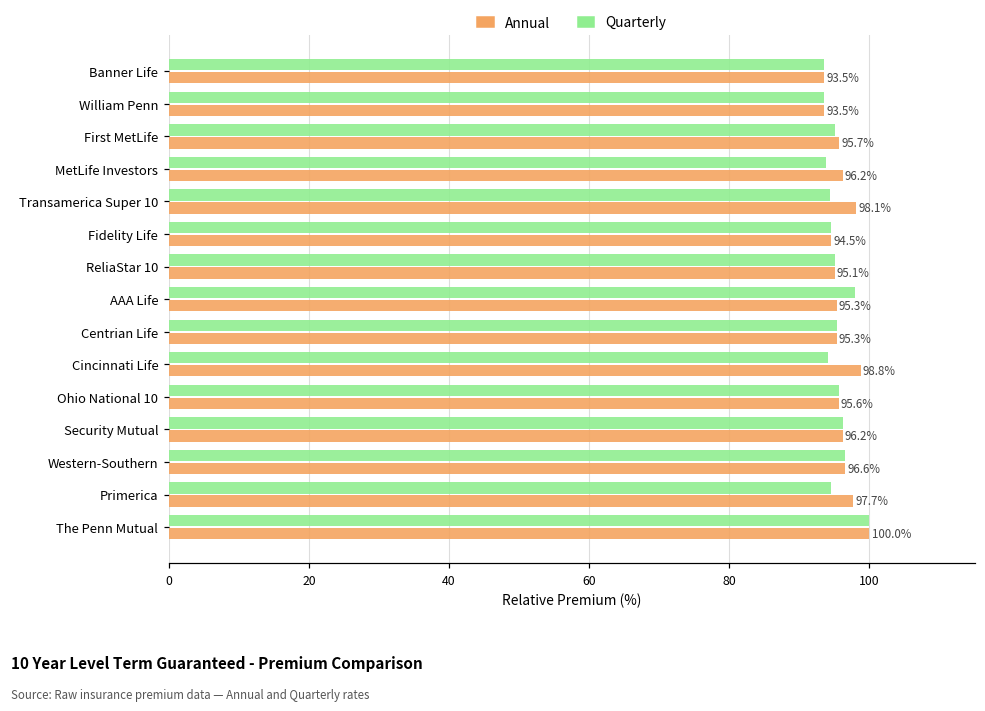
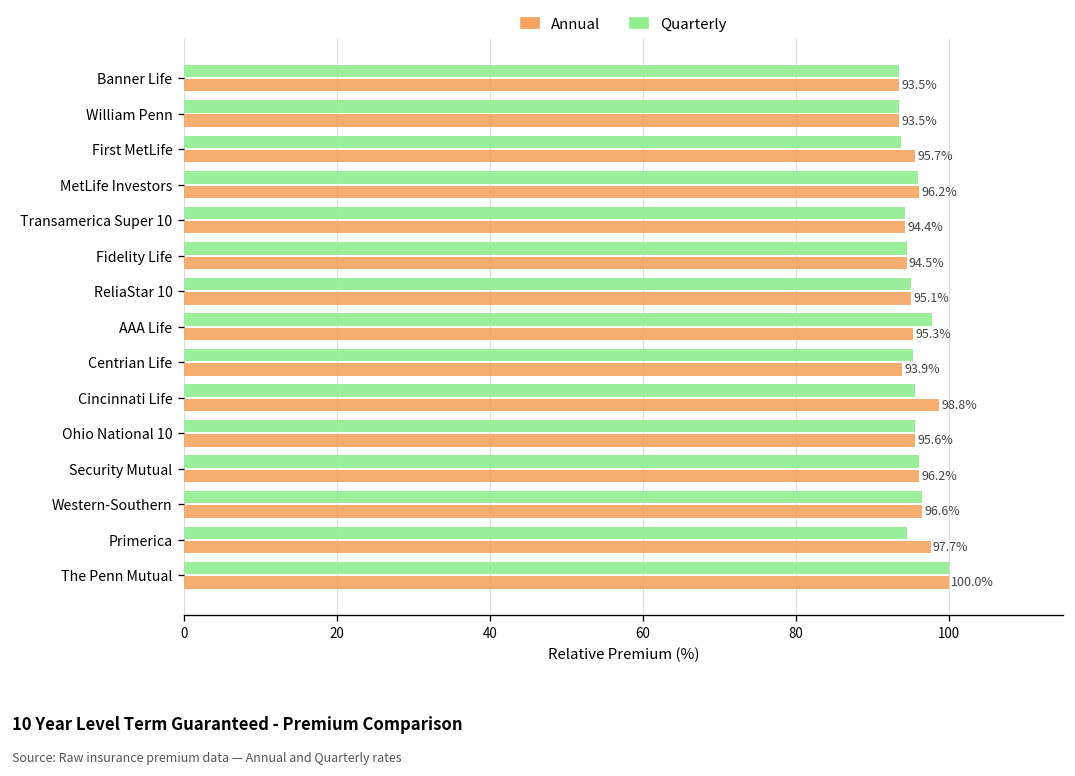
  {
    "Annual": {
      "Banner Life": "93.5%",
      "William Penn": "93.5%",
      "First MetLife": "95.7%",
      "MetLife Investors": "96.2%",
-     "Transamerica Super 10": "98.1%",
+     "Transamerica Super 10": "94.4%",
      "Fidelity Life": "94.5%",
      "ReliaStar 10": "95.1%",
      "AAA Life": "95.3%",
-     "Centrian Life": "95.3%",
+     "Centrian Life": "93.9%",
      "Cincinnati Life": "98.8%",
      "Ohio National 10": "95.6%",
      "Security Mutual": "96.2%",
      "Western-Southern": "96.6%",
      "Primerica": "97.7%",
      "The Penn Mutual": "100.0%"
    },
    "Quarterly": {
-     "First MetLife": "95",
-     "MetLife Investors": "94",
+     "First MetLife": "94",
+     "MetLife Investors": "96",
      "AAA Life": "98",
-     "Cincinnati Life": "94",
+     "Cincinnati Life": "96",
      "Primerica": "95"
    }
  }
